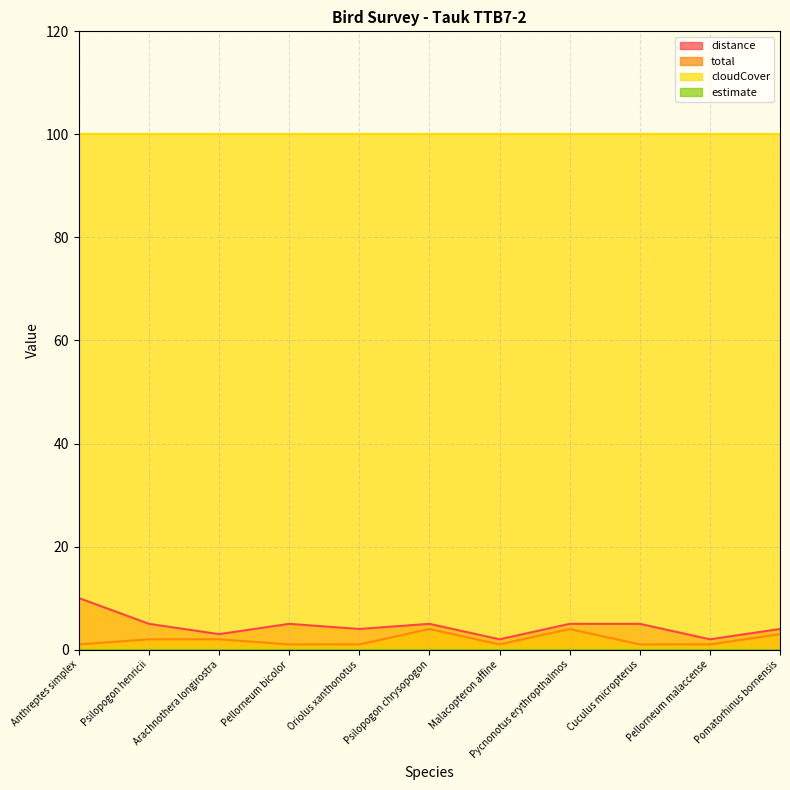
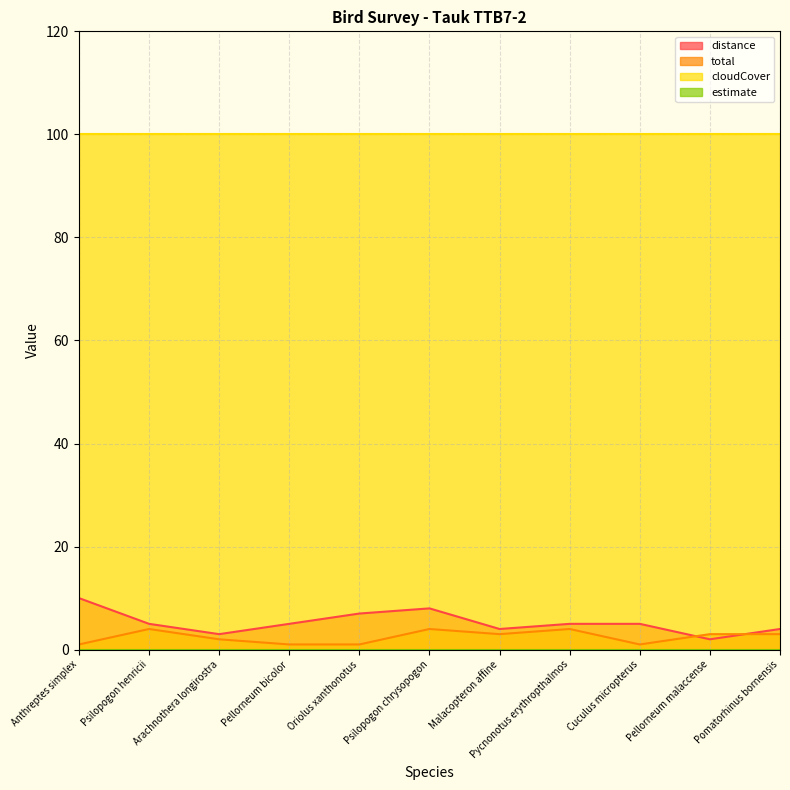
  {
    "distance": {
      "Anthreptes simplex": 10,
      "Psilopogon henricii": 5,
      "Arachnothera longirostra": 3,
      "Pellorneum bicolor": 5,
-     "Oriolus xanthonotus": 4,
-     "Psilopogon chrysopogon": 5,
-     "Malacopteron affine": 2,
+     "Oriolus xanthonotus": 7,
+     "Psilopogon chrysopogon": 8,
+     "Malacopteron affine": 4,
      "Pycnonotus erythropthalmos": 5,
      "Cuculus micropterus": 5,
      "Pellorneum malaccense": 2,
      "Pomatorhinus bornensis": 4
    },
    "total": {
      "Anthreptes simplex": 1,
-     "Psilopogon henricii": 2,
+     "Psilopogon henricii": 4,
      "Arachnothera longirostra": 2,
      "Pellorneum bicolor": 1,
      "Oriolus xanthonotus": 1,
      "Psilopogon chrysopogon": 4,
-     "Malacopteron affine": 1,
+     "Malacopteron affine": 3,
      "Pycnonotus erythropthalmos": 4,
      "Cuculus micropterus": 1,
-     "Pellorneum malaccense": 1,
+     "Pellorneum malaccense": 3,
      "Pomatorhinus bornensis": 3
    },
    "cloudCover": {
      "Anthreptes simplex": 100,
      "Psilopogon henricii": 100,
      "Arachnothera longirostra": 100,
      "Pellorneum bicolor": 100,
      "Oriolus xanthonotus": 100,
      "Psilopogon chrysopogon": 100,
      "Malacopteron affine": 100,
      "Pycnonotus erythropthalmos": 100,
      "Cuculus micropterus": 100,
      "Pellorneum malaccense": 100,
      "Pomatorhinus bornensis": 100
    },
    "estimate": {
      "Anthreptes simplex": 0,
      "Psilopogon henricii": 0,
      "Arachnothera longirostra": 0,
      "Pellorneum bicolor": 0,
      "Oriolus xanthonotus": 0,
      "Psilopogon chrysopogon": 0,
      "Malacopteron affine": 0,
      "Pycnonotus erythropthalmos": 0,
      "Cuculus micropterus": 0,
      "Pellorneum malaccense": 0,
      "Pomatorhinus bornensis": 0
    }
  }
